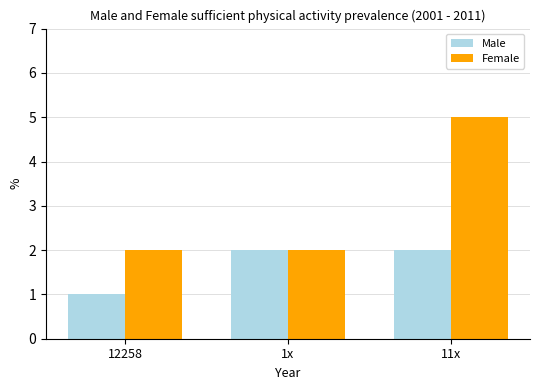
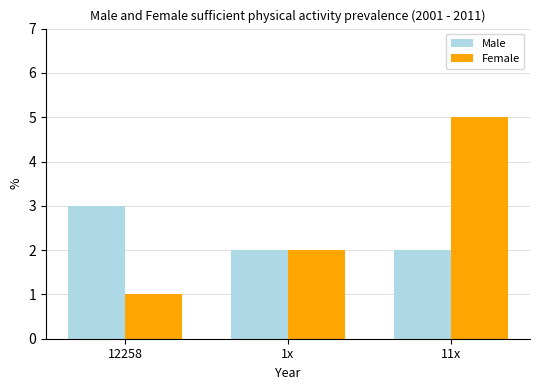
  {
    "Male": {
-     "12258": 1,
+     "12258": 3,
      "1x": 2,
      "11x": 2
    },
    "Female": {
-     "12258": 2,
+     "12258": 1,
      "1x": 2,
      "11x": 5
    }
  }
